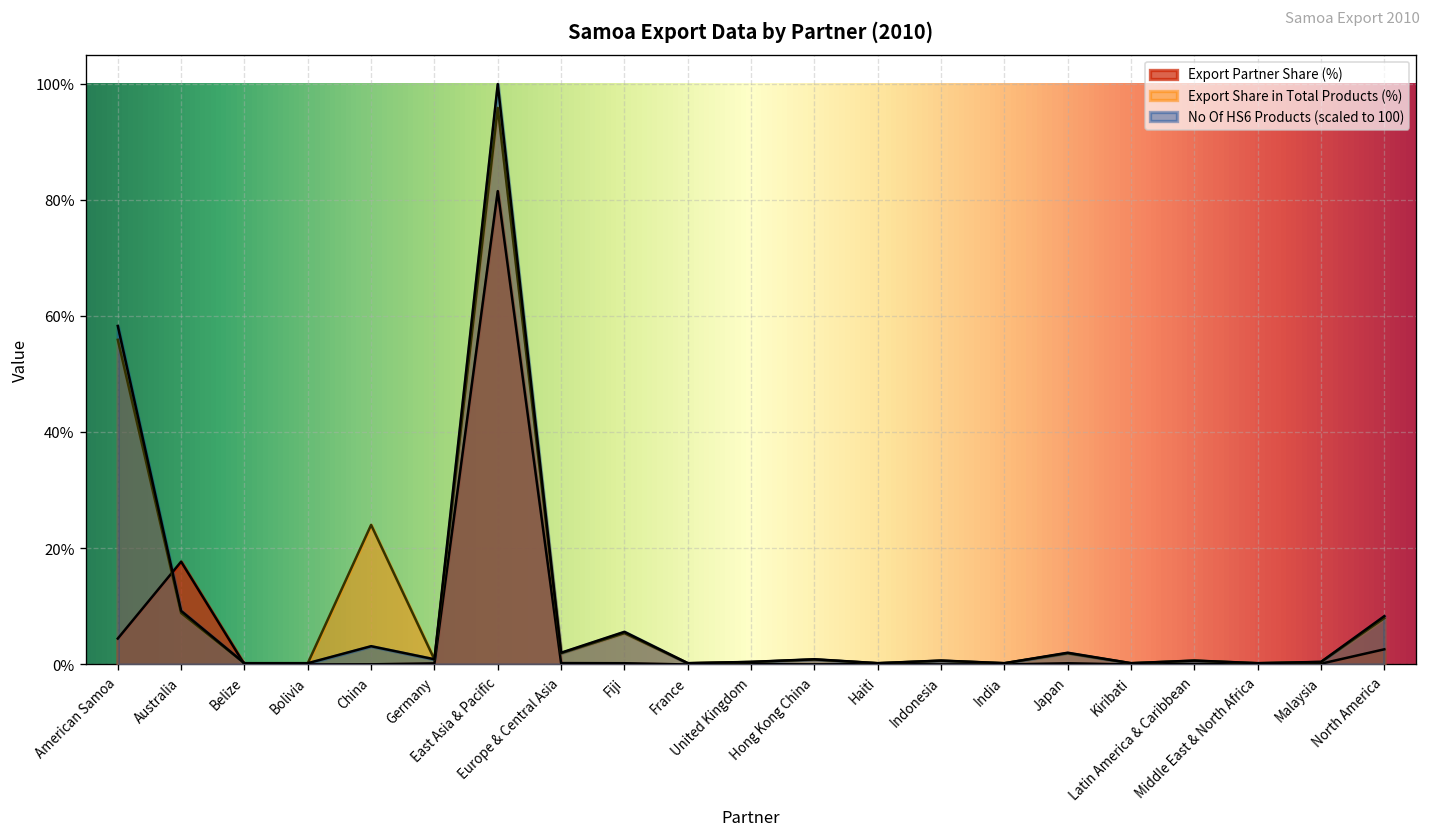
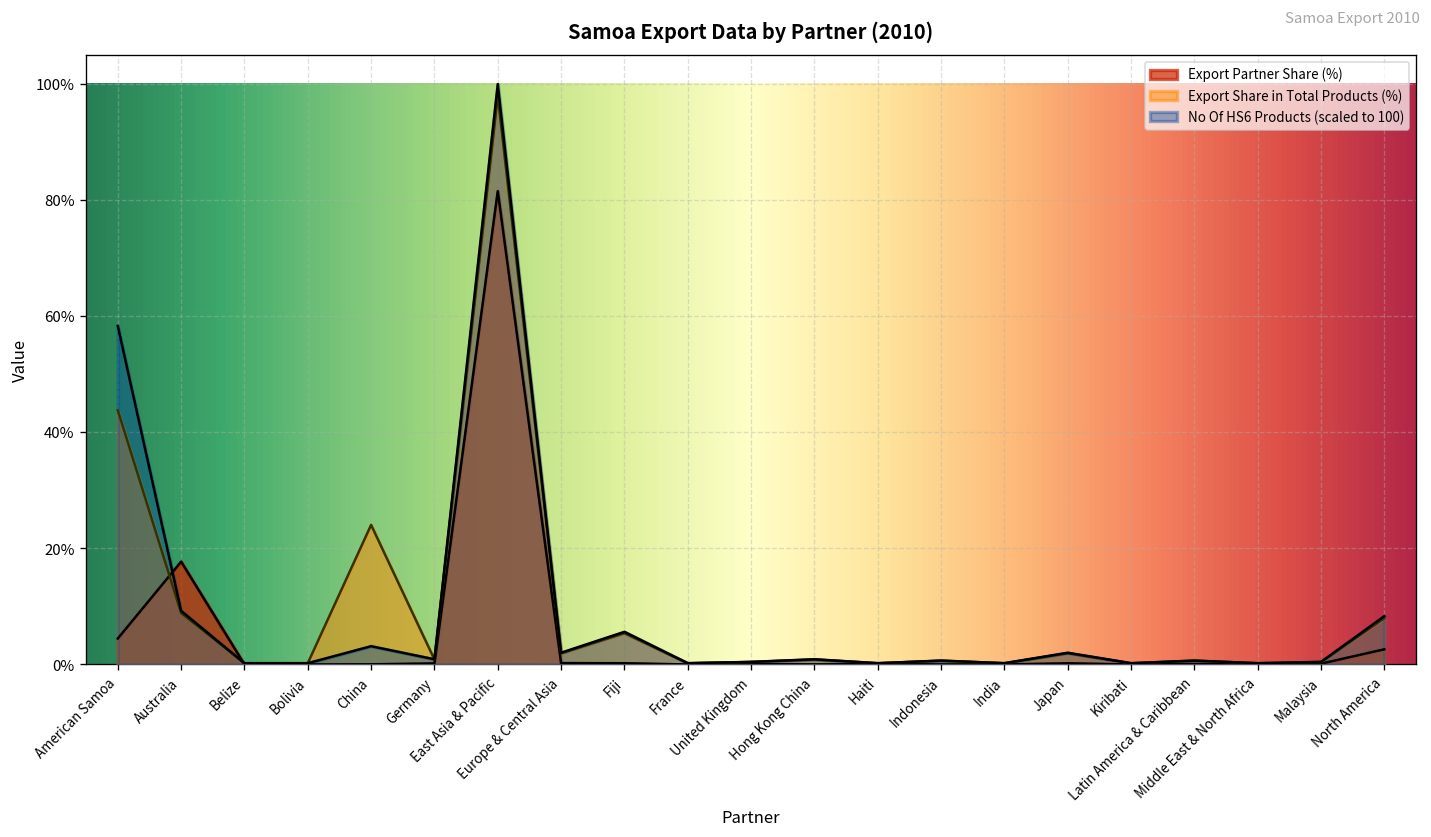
  {
    "Export Partner Share (%)": {
      "American Samoa": "4%",
      "Australia": "18%",
      "China": "0%",
      "Germany": "0%",
      "East Asia & Pacific": "82%",
      "Europe & Central Asia": "0%",
      "Fiji": "0%",
      "Hong Kong China": "0%",
      "Indonesia": "0%",
      "Japan": "0%",
      "Latin America & Caribbean": "0%",
      "North America": "3%"
    },
    "Export Share in Total Products (%)": {
-     "American Samoa": "56%",
+     "American Samoa": "44%",
      "China": "24%",
-     "East Asia & Pacific": "96%"
+     "East Asia & Pacific": "98%"
    },
    "No Of HS6 Products (scaled to 100)": {
      "American Samoa": "58%",
      "China": "3%",
      "East Asia & Pacific": "100%"
    }
  }
